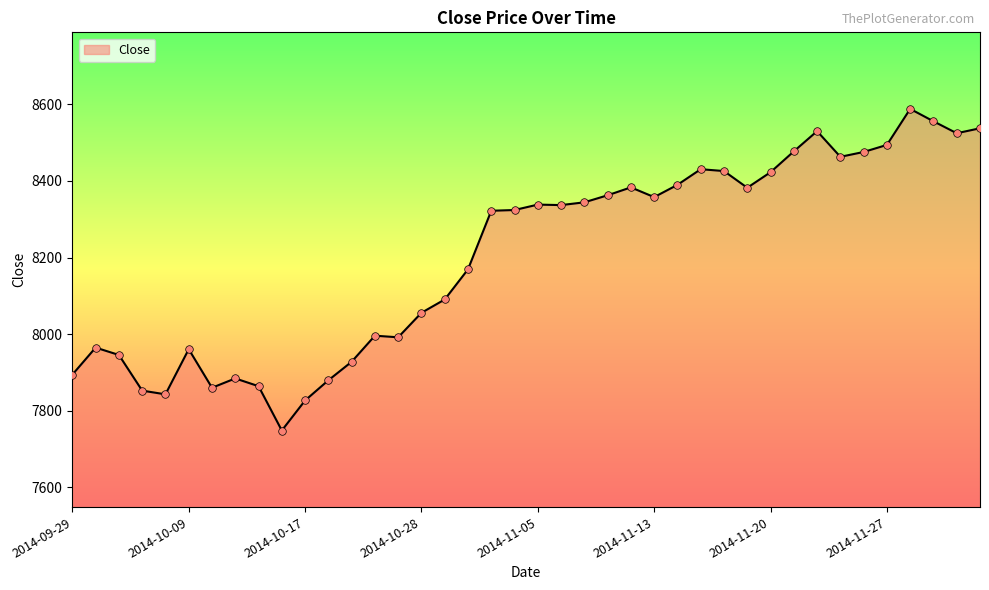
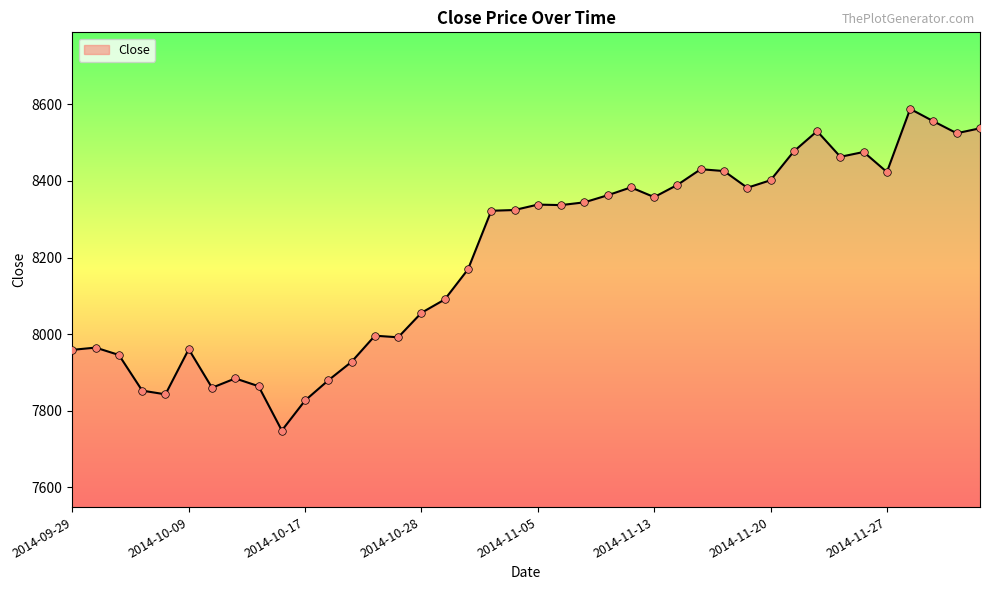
  {
-   "2014-09-29": 7890,
+   "2014-09-29": 7960,
    "2014-10-09": 7960,
    "2014-10-17": 7830,
    "2014-10-28": 8060,
    "2014-11-05": 8340,
    "2014-11-13": 8360,
-   "2014-11-20": 8420,
-   "2014-11-27": 8490
+   "2014-11-20": 8400,
+   "2014-11-27": 8420
  }
